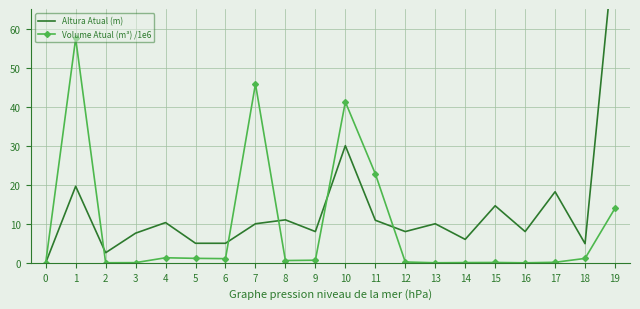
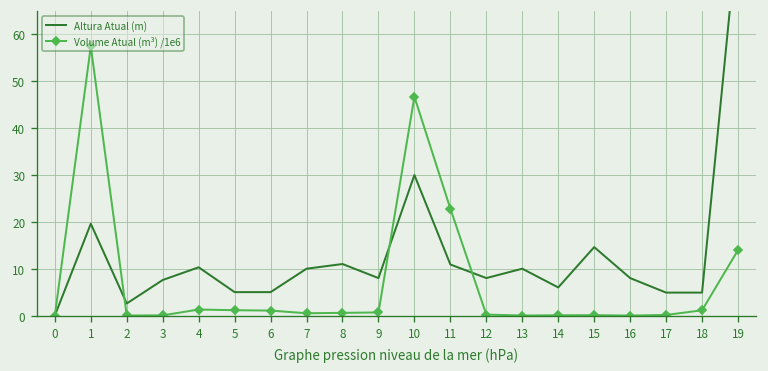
  {
    "Altura Atual (m)": {
      "1": 20,
      "2": 3,
      "3": 8,
      "4": 10,
      "5": 5,
      "6": 5,
      "7": 10,
      "8": 11,
      "9": 8,
      "10": 30,
      "11": 11,
      "12": 8,
      "13": 10,
      "14": 6,
      "15": 15,
      "16": 8,
-     "17": 18,
+     "17": 5,
      "18": 5
    },
    "Volume Atual (m³) /1e6": {
      "2": 0,
      "3": 0,
      "4": 1,
      "5": 1,
      "6": 1,
-     "7": 46,
+     "7": 0,
      "8": 1,
      "9": 1,
-     "10": 41,
+     "10": 47,
      "11": 23,
      "12": 0,
      "13": 0,
      "14": 0,
      "15": 0,
      "16": 0,
      "17": 0,
      "18": 1,
      "19": 14
    }
  }
